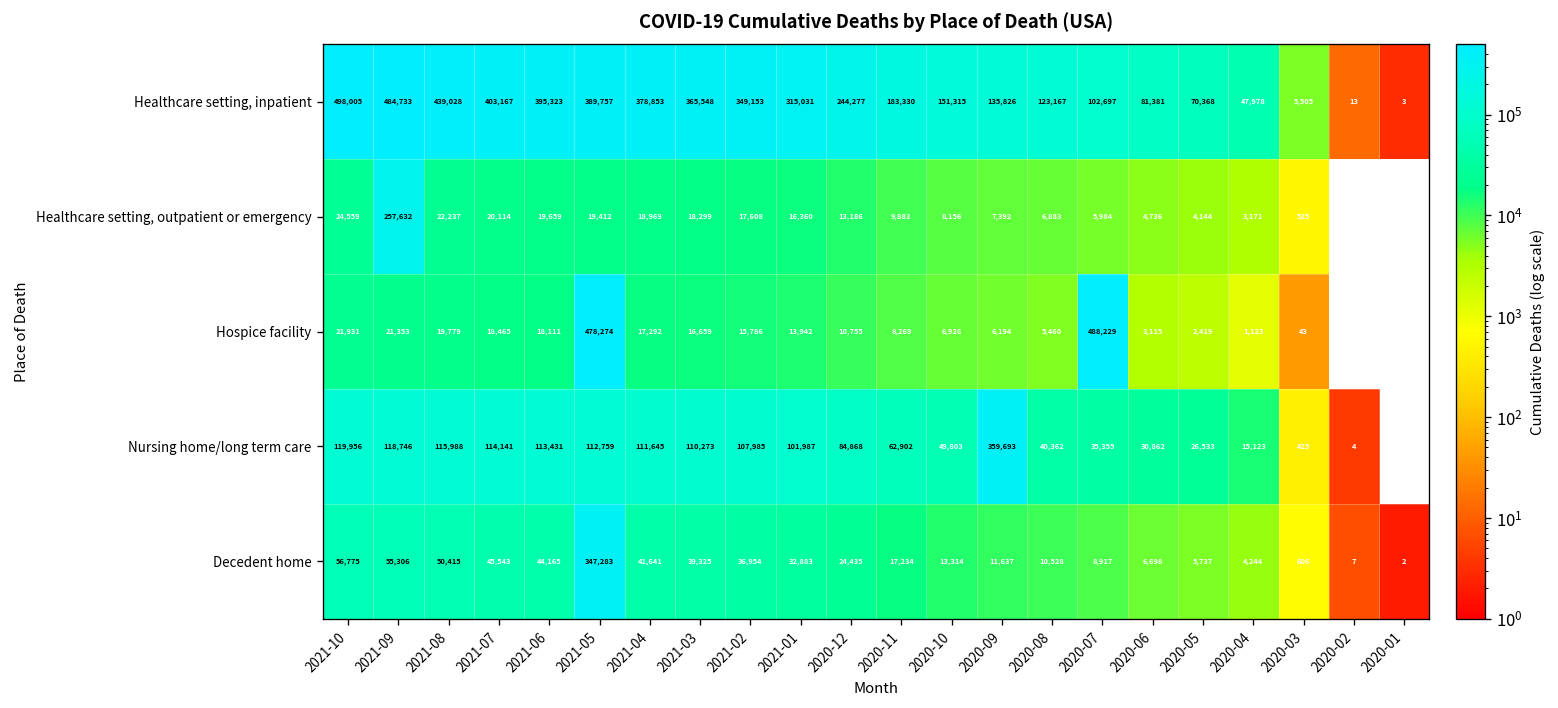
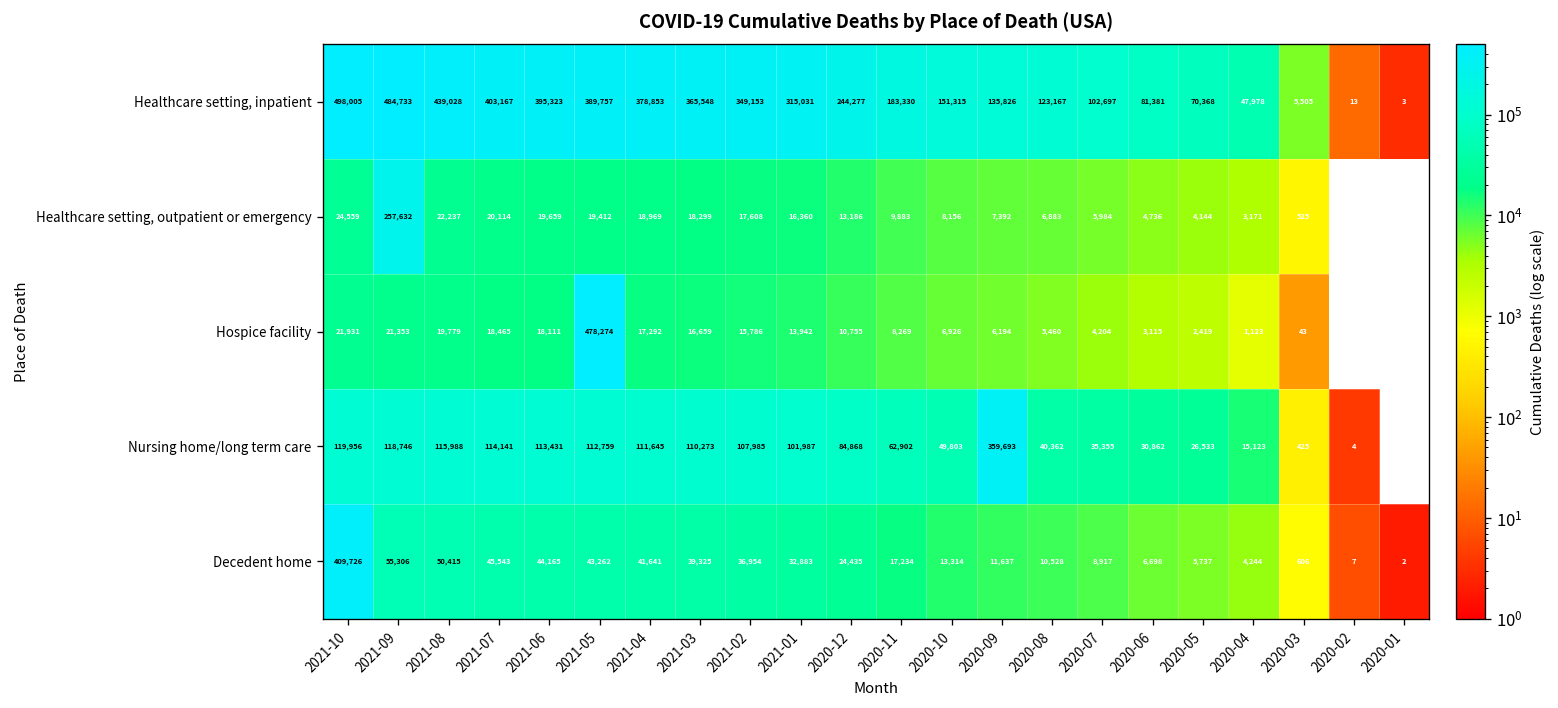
  {
    "Healthcare setting, inpatient": {
      "2021-10": "498,005",
      "2021-09": "484,733",
      "2021-08": "439,028",
      "2021-07": "403,167",
      "2021-06": "395,323",
      "2021-05": "389,757",
      "2021-04": "378,853",
      "2021-03": "365,548",
      "2021-02": "349,153",
      "2021-01": "315,031",
      "2020-12": "244,277",
      "2020-11": "183,330",
      "2020-10": "151,315",
      "2020-09": "135,826",
      "2020-08": "123,167",
      "2020-07": "102,697",
      "2020-06": "81,381",
      "2020-05": "70,368",
      "2020-04": "47,978",
      "2020-03": "5,505",
      "2020-02": "13",
      "2020-01": "3"
    },
    "Healthcare setting, outpatient or emergency": {
      "2021-10": "24,559",
      "2021-09": "257,632",
      "2021-08": "22,237",
      "2021-07": "20,114",
      "2021-06": "19,659",
      "2021-05": "19,412",
      "2021-04": "18,969",
      "2021-03": "18,299",
      "2021-02": "17,608",
      "2021-01": "16,360",
      "2020-12": "13,186",
      "2020-11": "9,883",
      "2020-10": "8,156",
      "2020-09": "7,392",
      "2020-08": "6,883",
      "2020-07": "5,984",
      "2020-06": "4,736",
      "2020-05": "4,144",
      "2020-04": "3,171",
      "2020-03": "525"
    },
    "Hospice facility": {
      "2021-10": "21,931",
      "2021-09": "21,353",
      "2021-08": "19,779",
      "2021-07": "18,465",
      "2021-06": "18,111",
      "2021-05": "478,274",
      "2021-04": "17,292",
      "2021-03": "16,659",
      "2021-02": "15,786",
      "2021-01": "13,942",
      "2020-12": "10,755",
      "2020-11": "8,269",
      "2020-10": "6,926",
      "2020-09": "6,194",
      "2020-08": "5,460",
-     "2020-07": "488,229",
+     "2020-07": "4,204",
      "2020-06": "3,115",
      "2020-05": "2,419",
      "2020-04": "1,123",
      "2020-03": "43"
    },
    "Nursing home/long term care": {
      "2021-10": "119,956",
      "2021-09": "118,746",
      "2021-08": "115,988",
      "2021-07": "114,141",
      "2021-06": "113,431",
      "2021-05": "112,759",
      "2021-04": "111,645",
      "2021-03": "110,273",
      "2021-02": "107,985",
      "2021-01": "101,987",
      "2020-12": "84,868",
      "2020-11": "62,902",
      "2020-10": "49,803",
      "2020-09": "359,693",
      "2020-08": "40,362",
      "2020-07": "35,355",
      "2020-06": "30,862",
      "2020-05": "26,533",
      "2020-04": "15,123",
      "2020-03": "425",
      "2020-02": "4"
    },
    "Decedent home": {
-     "2021-10": "56,775",
+     "2021-10": "409,726",
      "2021-09": "55,306",
      "2021-08": "50,415",
      "2021-07": "45,543",
      "2021-06": "44,165",
-     "2021-05": "347,283",
+     "2021-05": "43,262",
      "2021-04": "41,641",
      "2021-03": "39,325",
      "2021-02": "36,954",
      "2021-01": "32,883",
      "2020-12": "24,435",
      "2020-11": "17,234",
      "2020-10": "13,314",
      "2020-09": "11,637",
      "2020-08": "10,528",
      "2020-07": "8,917",
      "2020-06": "6,698",
      "2020-05": "5,737",
      "2020-04": "4,244",
      "2020-03": "606",
      "2020-02": "7",
      "2020-01": "2"
    }
  }
